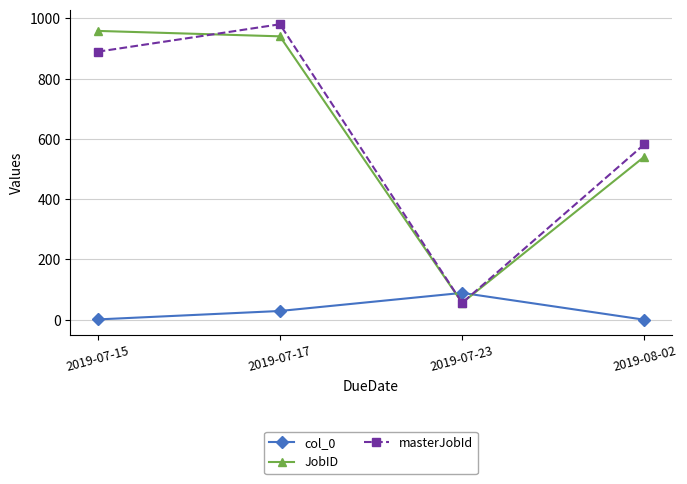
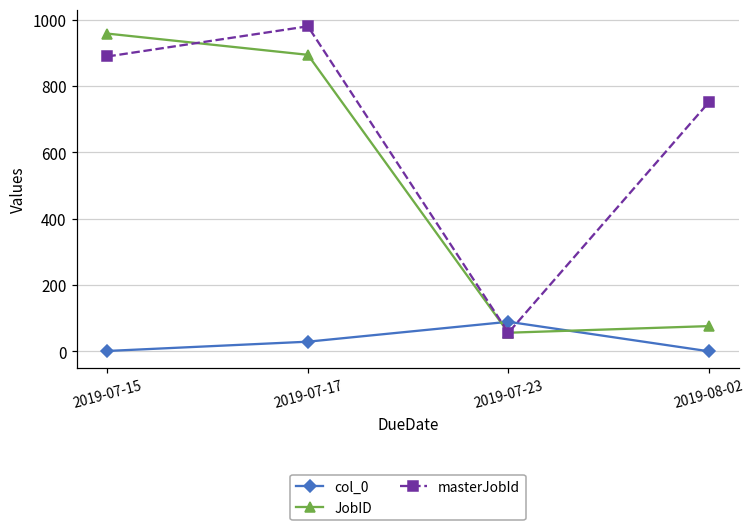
  {
    "col_0": {
      "2019-07-15": 0,
      "2019-07-17": 30,
      "2019-07-23": 90,
      "2019-08-02": 0
    },
    "JobID": {
      "2019-07-15": 960,
-     "2019-07-17": 940,
-     "2019-08-02": 540
+     "2019-07-17": 890,
+     "2019-08-02": 80
    },
    "masterJobId": {
      "2019-07-15": 890,
      "2019-07-17": 980,
-     "2019-08-02": 580
+     "2019-08-02": 750
    }
  }
